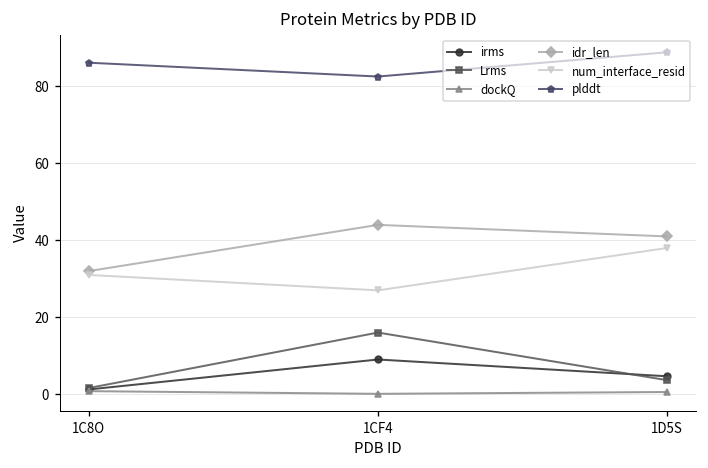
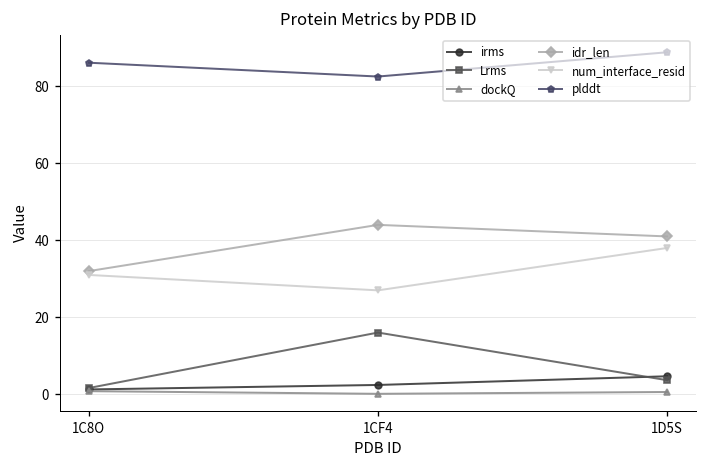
  {
    "irms": {
-     "1CF4": 9,
+     "1CF4": 2,
      "1D5S": 5
    }
  }
